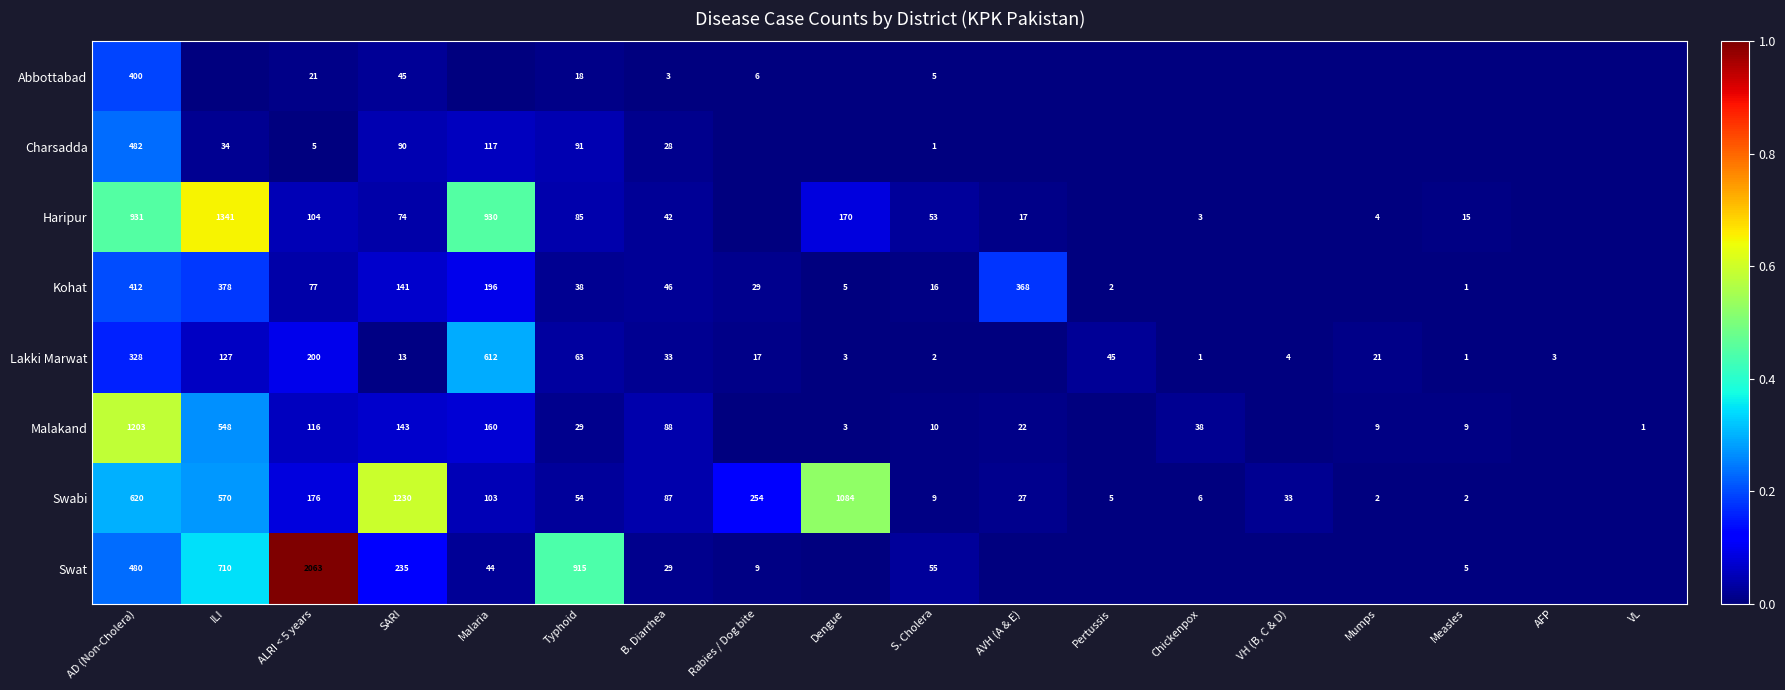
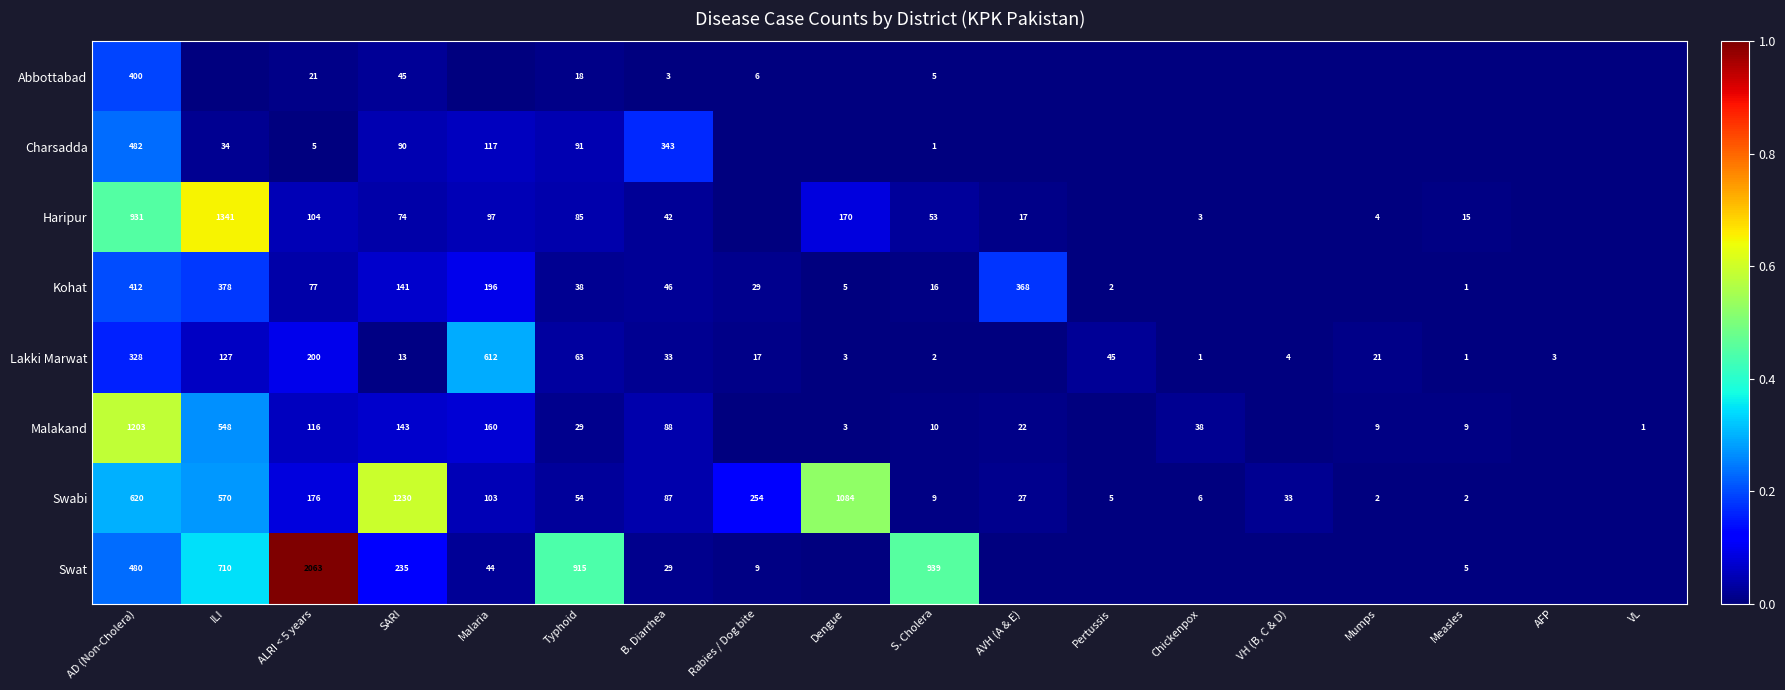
  {
    "Abbottabad": {
      "AD (Non-Cholera)": 400,
      "ALRI < 5 years": 21,
      "SARI": 45,
      "Typhoid": 18,
      "B. Diarrhea": 3,
      "Rabies / Dog bite": 6,
      "S. Cholera": 5
    },
    "Charsadda": {
      "AD (Non-Cholera)": 482,
      "ILI": 34,
      "ALRI < 5 years": 5,
      "SARI": 90,
      "Malaria": 117,
      "Typhoid": 91,
-     "B. Diarrhea": 28,
+     "B. Diarrhea": 343,
      "S. Cholera": 1
    },
    "Haripur": {
      "AD (Non-Cholera)": 931,
      "ILI": 1341,
      "ALRI < 5 years": 104,
      "SARI": 74,
-     "Malaria": 930,
+     "Malaria": 97,
      "Typhoid": 85,
      "B. Diarrhea": 42,
      "Dengue": 170,
      "S. Cholera": 53,
      "AVH (A & E)": 17,
      "Chickenpox": 3,
      "Mumps": 4,
      "Measles": 15
    },
    "Kohat": {
      "AD (Non-Cholera)": 412,
      "ILI": 378,
      "ALRI < 5 years": 77,
      "SARI": 141,
      "Malaria": 196,
      "Typhoid": 38,
      "B. Diarrhea": 46,
      "Rabies / Dog bite": 29,
      "Dengue": 5,
      "S. Cholera": 16,
      "AVH (A & E)": 368,
      "Pertussis": 2,
      "Measles": 1
    },
    "Lakki Marwat": {
      "AD (Non-Cholera)": 328,
      "ILI": 127,
      "ALRI < 5 years": 200,
      "SARI": 13,
      "Malaria": 612,
      "Typhoid": 63,
      "B. Diarrhea": 33,
      "Rabies / Dog bite": 17,
      "Dengue": 3,
      "S. Cholera": 2,
      "Pertussis": 45,
      "Chickenpox": 1,
      "VH (B, C & D)": 4,
      "Mumps": 21,
      "Measles": 1,
      "AFP": 3
    },
    "Malakand": {
      "AD (Non-Cholera)": 1203,
      "ILI": 548,
      "ALRI < 5 years": 116,
      "SARI": 143,
      "Malaria": 160,
      "Typhoid": 29,
      "B. Diarrhea": 88,
      "Dengue": 3,
      "S. Cholera": 10,
      "AVH (A & E)": 22,
      "Chickenpox": 38,
      "Mumps": 9,
      "Measles": 9,
      "VL": 1
    },
    "Swabi": {
      "AD (Non-Cholera)": 620,
      "ILI": 570,
      "ALRI < 5 years": 176,
      "SARI": 1230,
      "Malaria": 103,
      "Typhoid": 54,
      "B. Diarrhea": 87,
      "Rabies / Dog bite": 254,
      "Dengue": 1084,
      "S. Cholera": 9,
      "AVH (A & E)": 27,
      "Pertussis": 5,
      "Chickenpox": 6,
      "VH (B, C & D)": 33,
      "Mumps": 2,
      "Measles": 2
    },
    "Swat": {
      "AD (Non-Cholera)": 480,
      "ILI": 710,
      "ALRI < 5 years": 2063,
      "SARI": 235,
      "Malaria": 44,
      "Typhoid": 915,
      "B. Diarrhea": 29,
      "Rabies / Dog bite": 9,
-     "S. Cholera": 55,
+     "S. Cholera": 939,
      "Measles": 5
    }
  }
